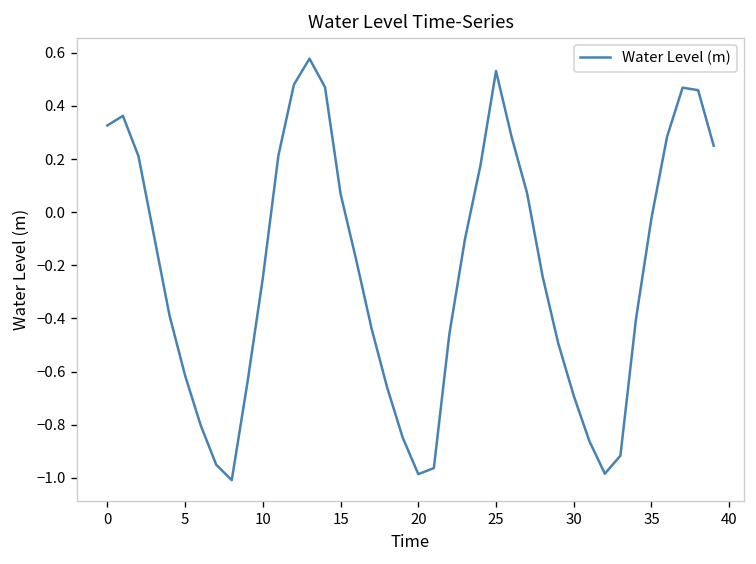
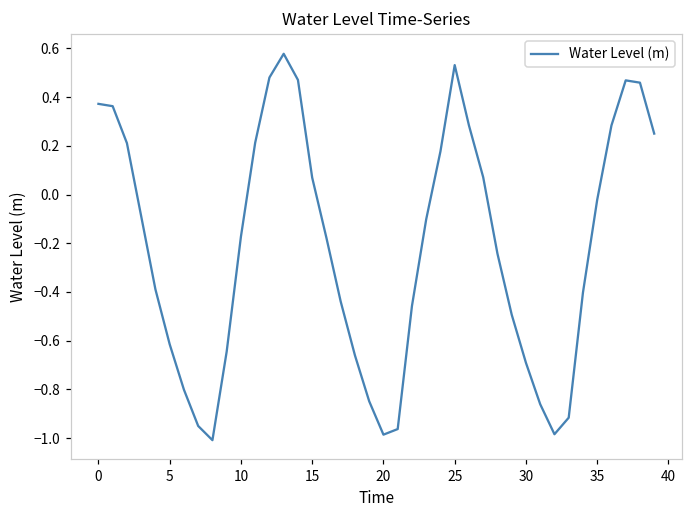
  {
-   "0": 0.33,
+   "0": 0.37,
    "5": -0.61,
-   "10": -0.25,
+   "10": -0.17,
    "15": 0.07,
    "20": -0.99,
    "25": 0.53,
    "30": -0.69,
    "35": -0.02
  }
